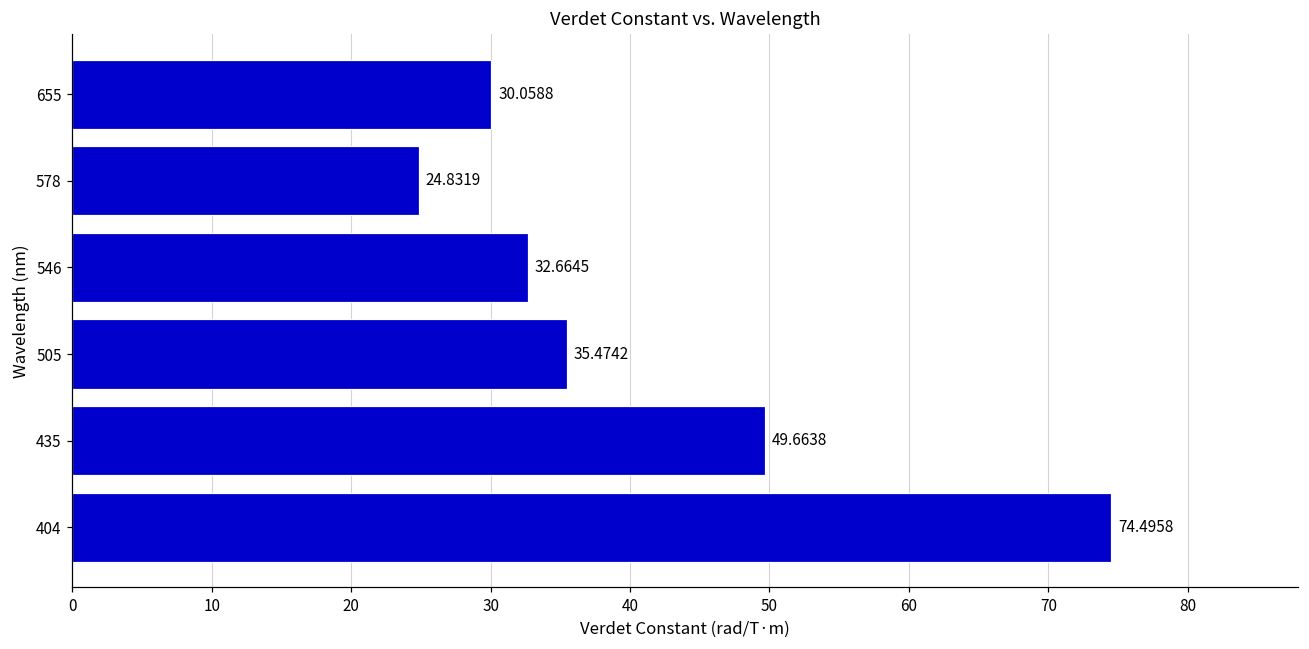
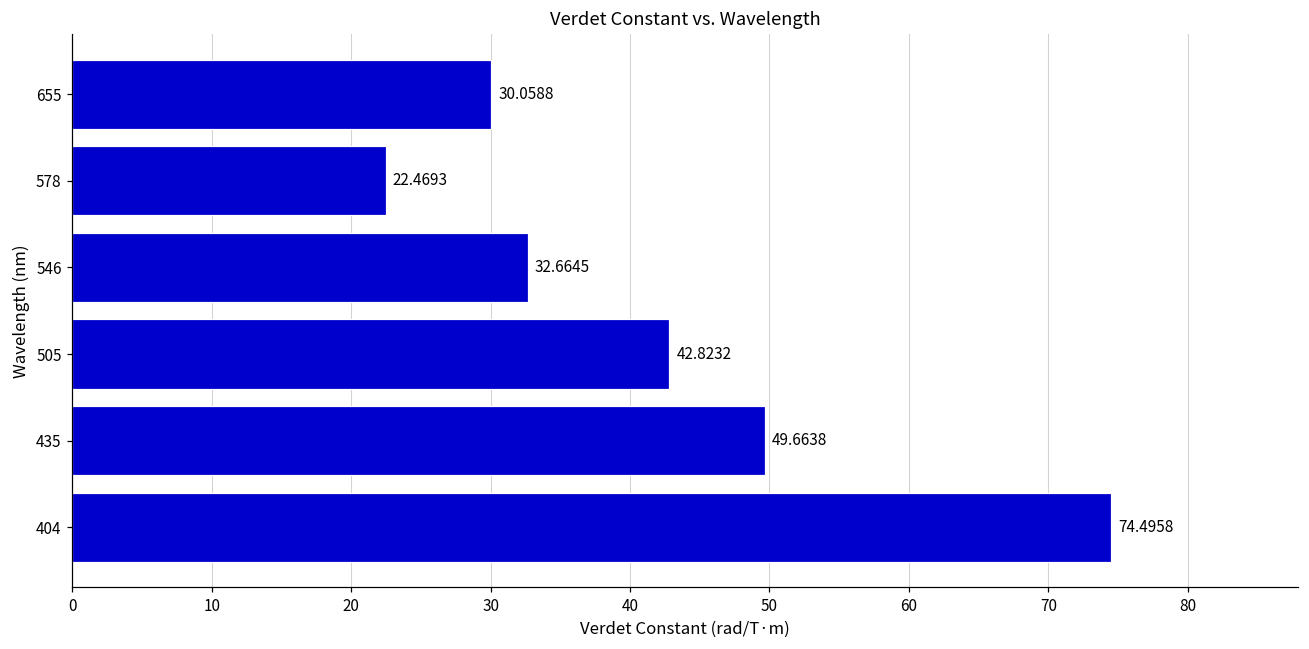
  {
    "655": 30.0588,
-   "578": 24.8319,
+   "578": 22.4693,
    "546": 32.6645,
-   "505": 35.4742,
+   "505": 42.8232,
    "435": 49.6638,
    "404": 74.4958
  }
